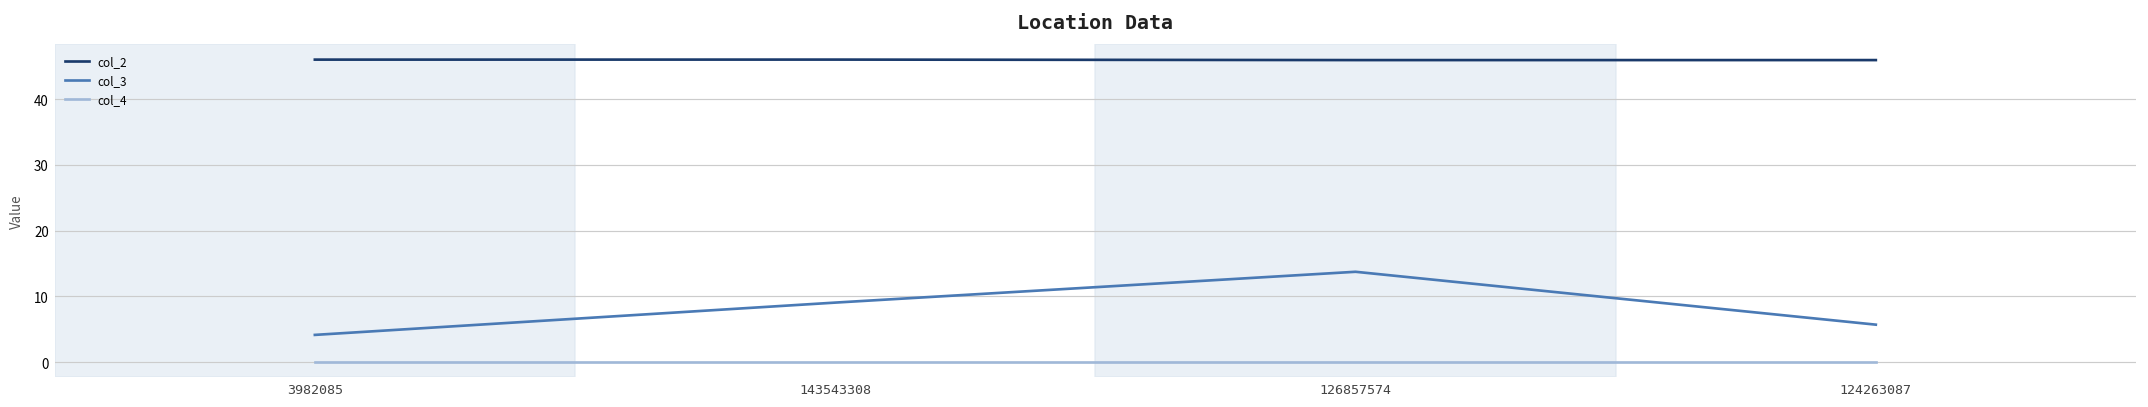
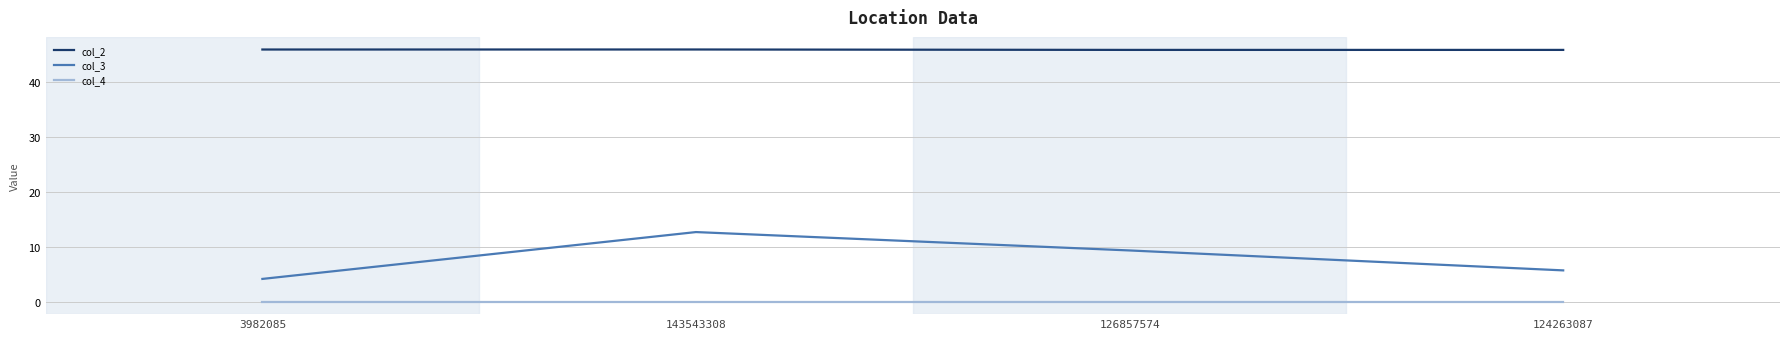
  {
    "col_2": {
      "3982085": 46,
      "143543308": 46,
      "126857574": 46,
      "124263087": 46
    },
    "col_3": {
      "3982085": 4,
-     "143543308": 9,
-     "126857574": 14,
+     "143543308": 13,
+     "126857574": 9,
      "124263087": 6
    },
    "col_4": {
      "3982085": 0,
      "143543308": 0,
      "126857574": 0,
      "124263087": 0
    }
  }
